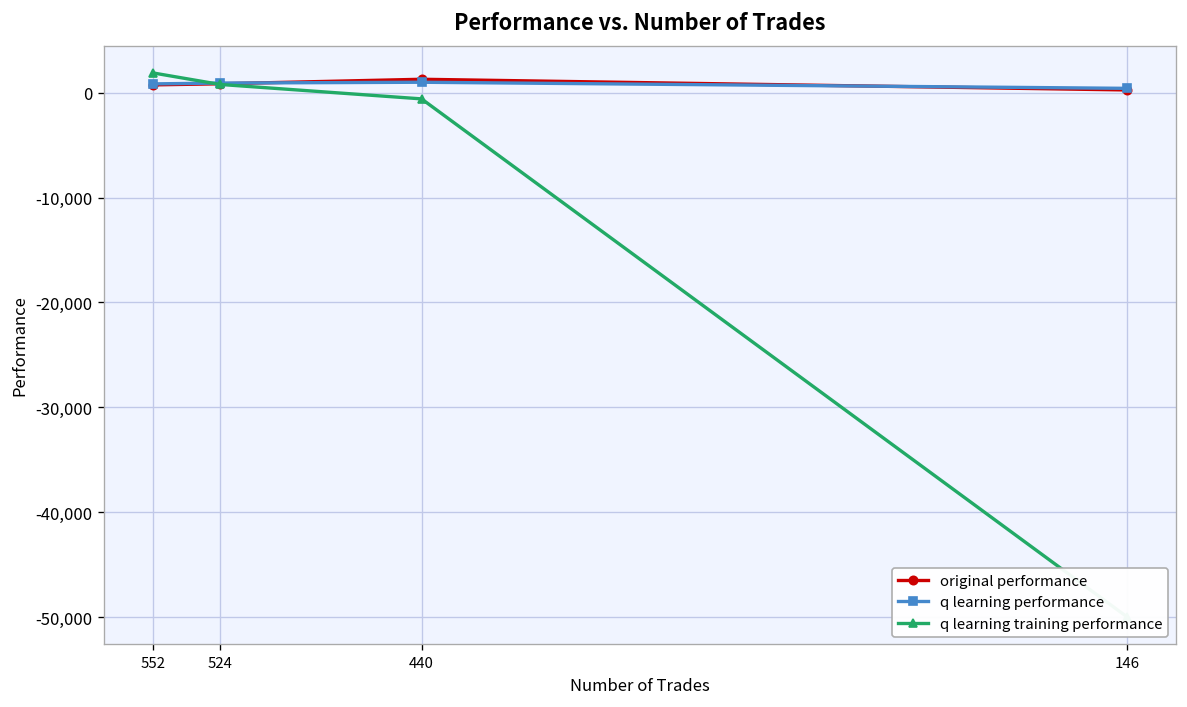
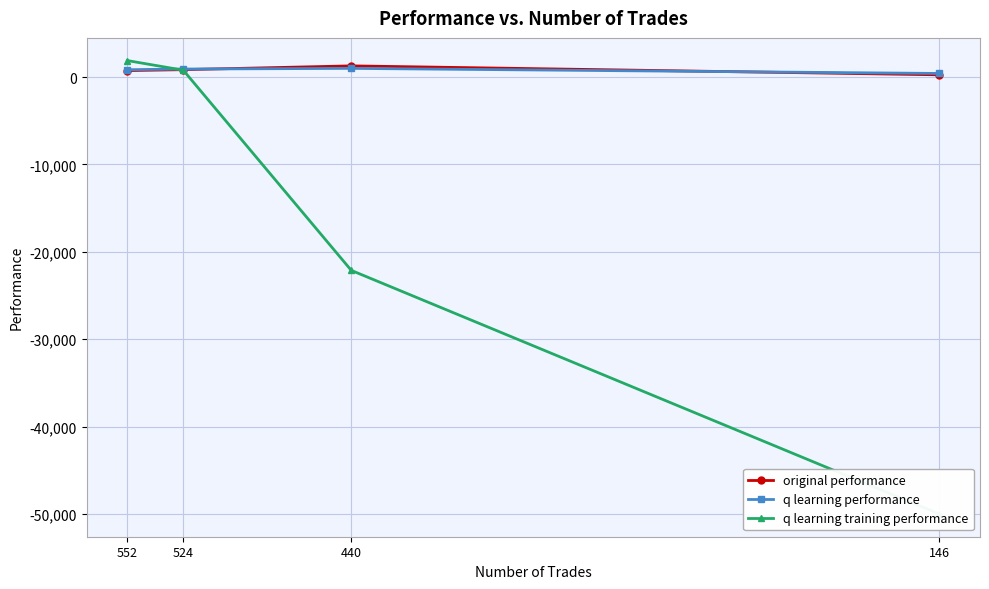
  {
    "q learning training performance": {
      "552": "2,000",
-     "440": "-1,000"
+     "440": "-22,000"
    }
  }
